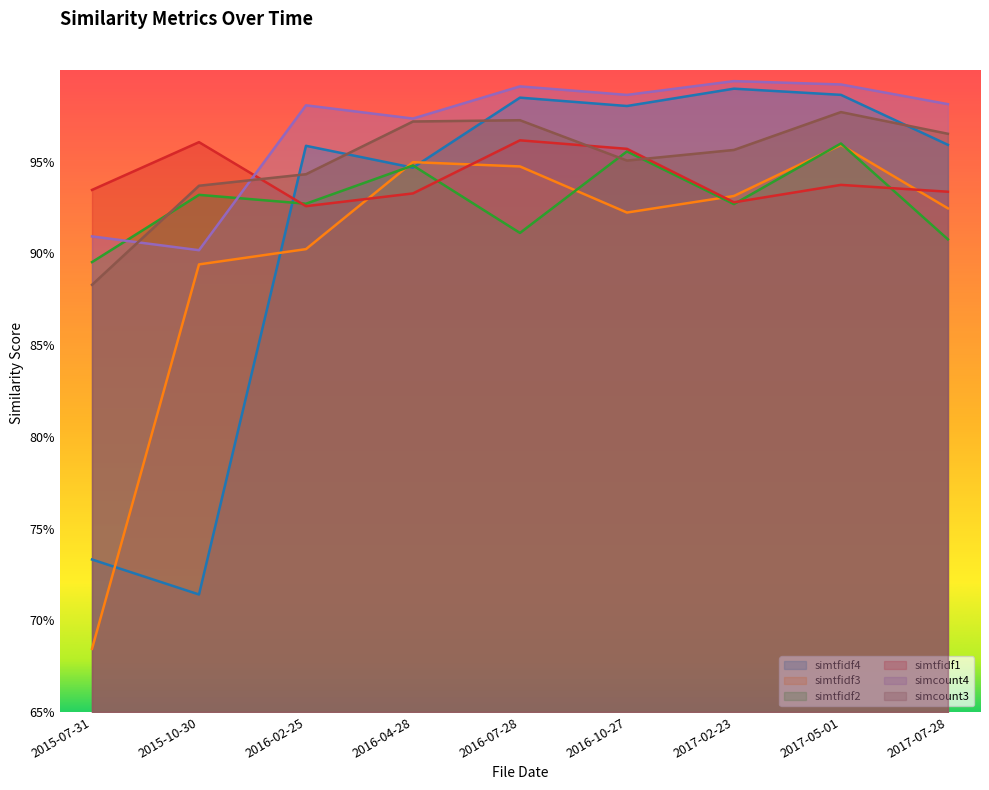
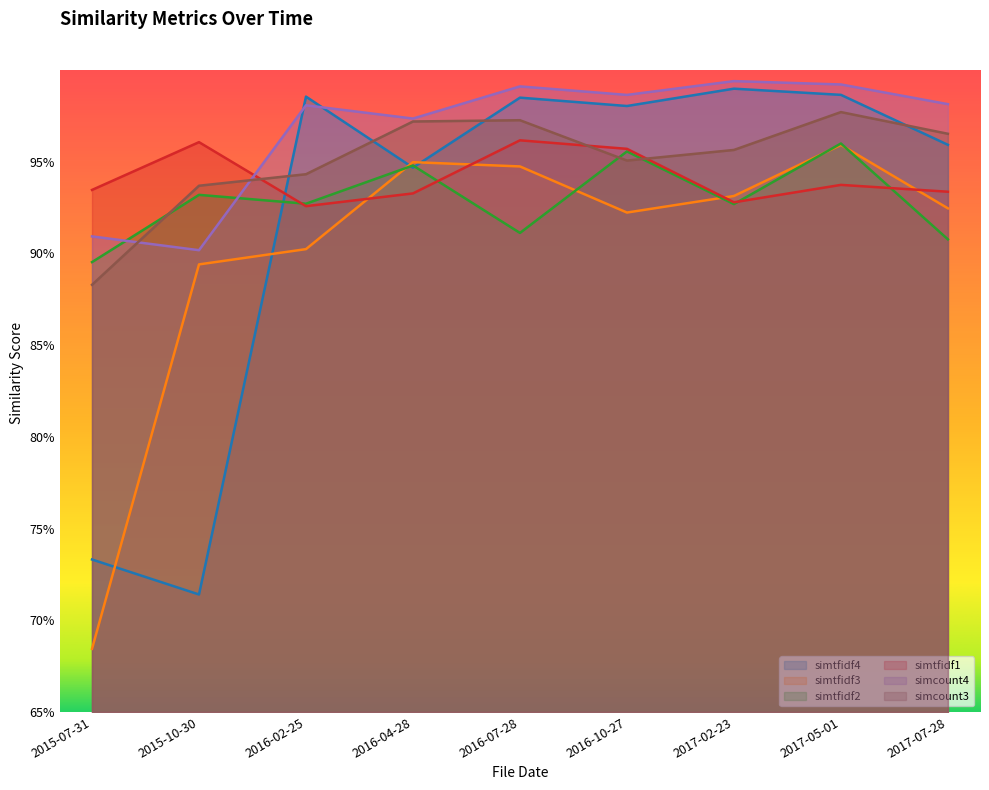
  {
    "simtfidf4": {
      "2015-07-31": "73.3%",
      "2015-10-30": "71.4%",
-     "2016-02-25": "95.9%",
+     "2016-02-25": "98.6%",
      "2016-07-28": "98.5%",
      "2016-10-27": "98.0%",
      "2017-02-23": "99.0%",
      "2017-05-01": "98.6%",
      "2017-07-28": "95.9%"
    },
    "simtfidf2": {
      "2015-07-31": "89.5%",
      "2015-10-30": "93.2%",
      "2016-07-28": "91.1%",
      "2016-10-27": "95.6%",
      "2017-07-28": "90.8%"
    },
    "simcount4": {
      "2015-07-31": "90.9%",
      "2015-10-30": "90.2%",
      "2016-02-25": "98.1%",
      "2016-04-28": "97.4%",
      "2016-07-28": "99.1%",
      "2016-10-27": "98.6%",
      "2017-02-23": "99.4%",
      "2017-05-01": "99.2%",
      "2017-07-28": "98.1%"
    }
  }
